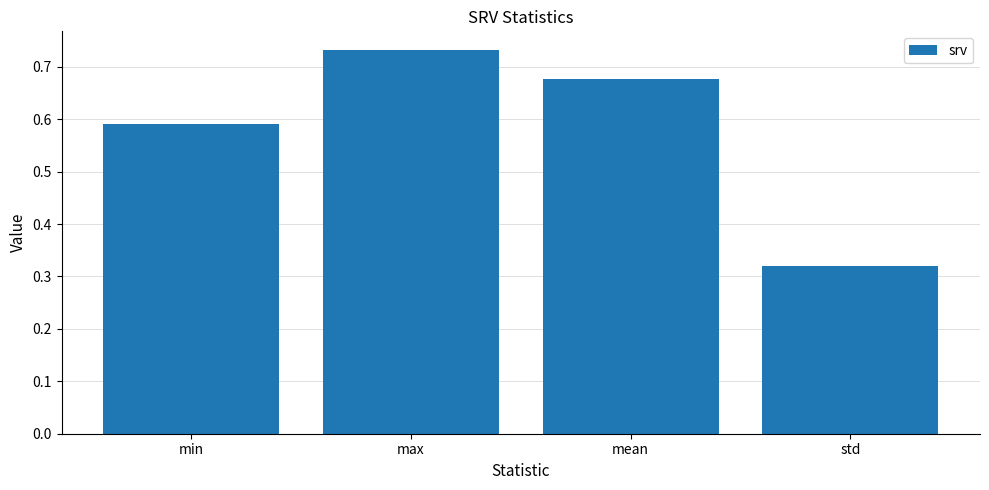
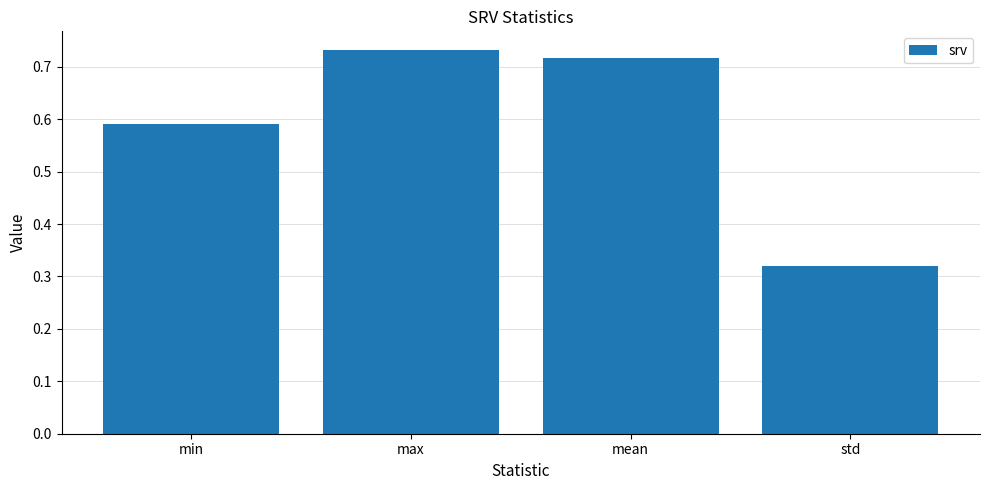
  {
    "min": 0.59,
    "max": 0.73,
-   "mean": 0.68,
+   "mean": 0.72,
    "std": 0.32
  }
